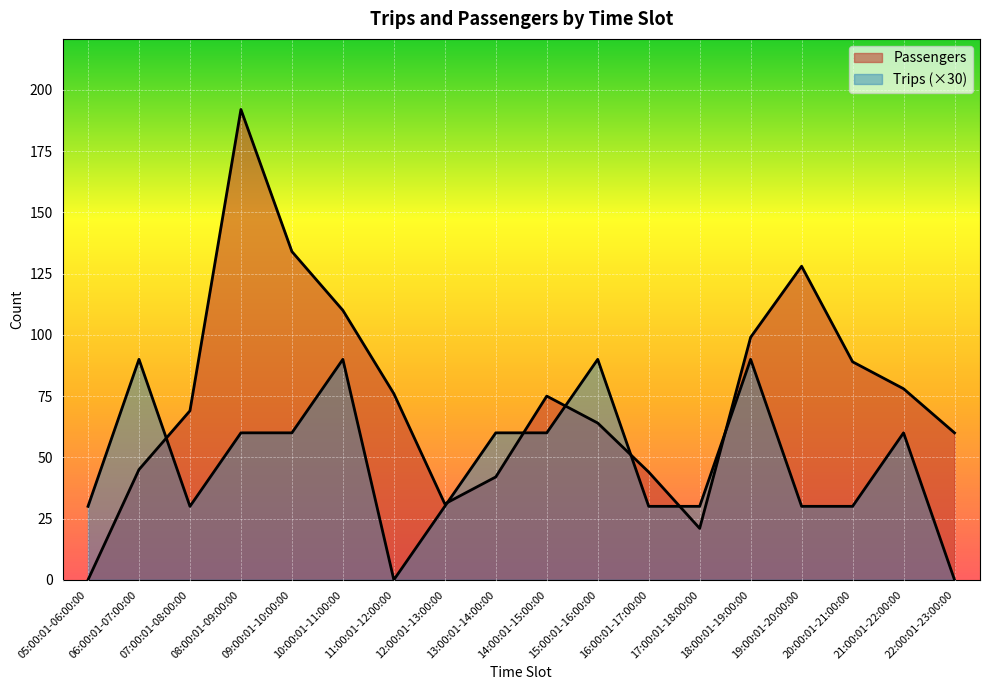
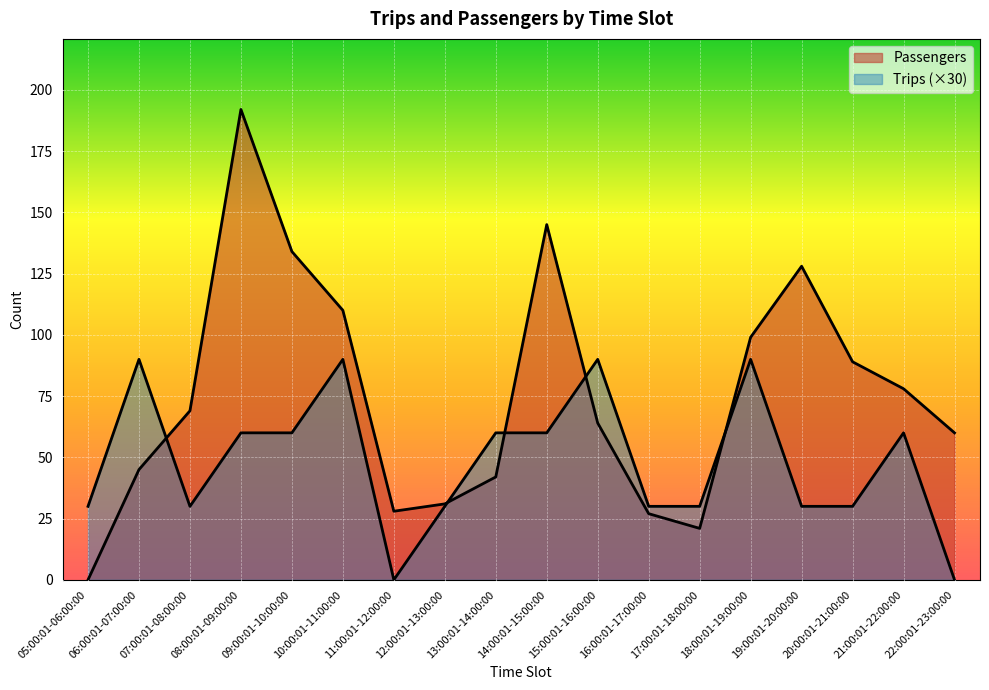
  {
    "Passengers": {
      "05:00:01-06:00:00": 0,
      "06:00:01-07:00:00": 45,
      "07:00:01-08:00:00": 69,
      "08:00:01-09:00:00": 192,
      "09:00:01-10:00:00": 134,
      "10:00:01-11:00:00": 110,
-     "11:00:01-12:00:00": 76,
+     "11:00:01-12:00:00": 28,
      "13:00:01-14:00:00": 42,
-     "14:00:01-15:00:00": 75,
+     "14:00:01-15:00:00": 145,
      "15:00:01-16:00:00": 64,
-     "16:00:01-17:00:00": 44,
+     "16:00:01-17:00:00": 27,
      "17:00:01-18:00:00": 21,
      "18:00:01-19:00:00": 99,
      "19:00:01-20:00:00": 128,
      "20:00:01-21:00:00": 89,
      "21:00:01-22:00:00": 78,
      "22:00:01-23:00:00": 60
    },
    "Trips (×30)": {
      "05:00:01-06:00:00": 30,
      "06:00:01-07:00:00": 90,
      "07:00:01-08:00:00": 30,
      "08:00:01-09:00:00": 60,
      "09:00:01-10:00:00": 60,
      "10:00:01-11:00:00": 90,
      "11:00:01-12:00:00": 0,
      "13:00:01-14:00:00": 60,
      "14:00:01-15:00:00": 60,
      "15:00:01-16:00:00": 90,
      "16:00:01-17:00:00": 30,
      "17:00:01-18:00:00": 30,
      "18:00:01-19:00:00": 90,
      "19:00:01-20:00:00": 30,
      "20:00:01-21:00:00": 30,
      "21:00:01-22:00:00": 60,
      "22:00:01-23:00:00": 0
    }
  }
